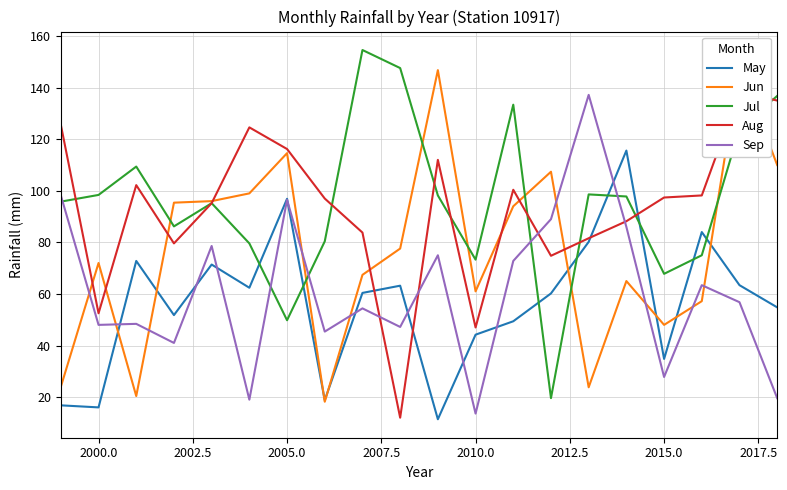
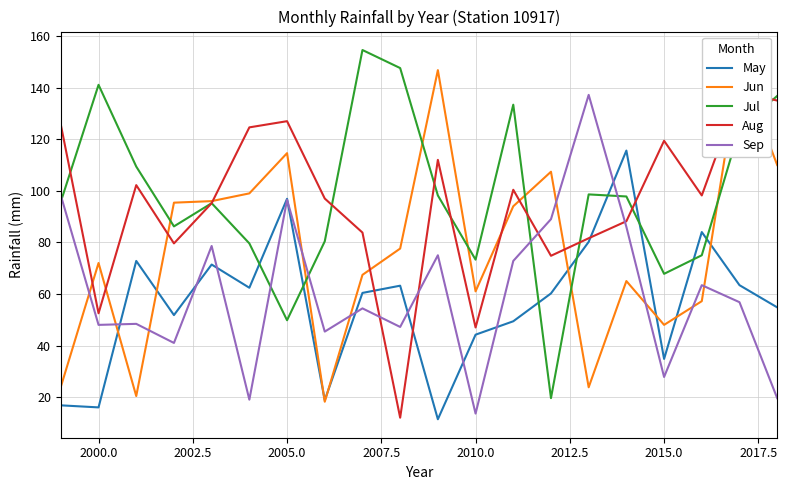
  {
    "May": {
      "2000.0": 16,
      "2010.0": 44,
      "2015.0": 35
    },
    "Jun": {
      "2000.0": 72,
      "2005.0": 115,
      "2010.0": 61,
      "2015.0": 48
    },
    "Jul": {
-     "2000.0": 98,
+     "2000.0": 141,
      "2005.0": 50,
      "2010.0": 73,
      "2015.0": 68
    },
    "Aug": {
      "2000.0": 53,
-     "2005.0": 116,
+     "2005.0": 127,
      "2010.0": 47,
-     "2015.0": 97
+     "2015.0": 119
    },
    "Sep": {
      "2000.0": 48,
      "2010.0": 14,
      "2015.0": 28
    }
  }
